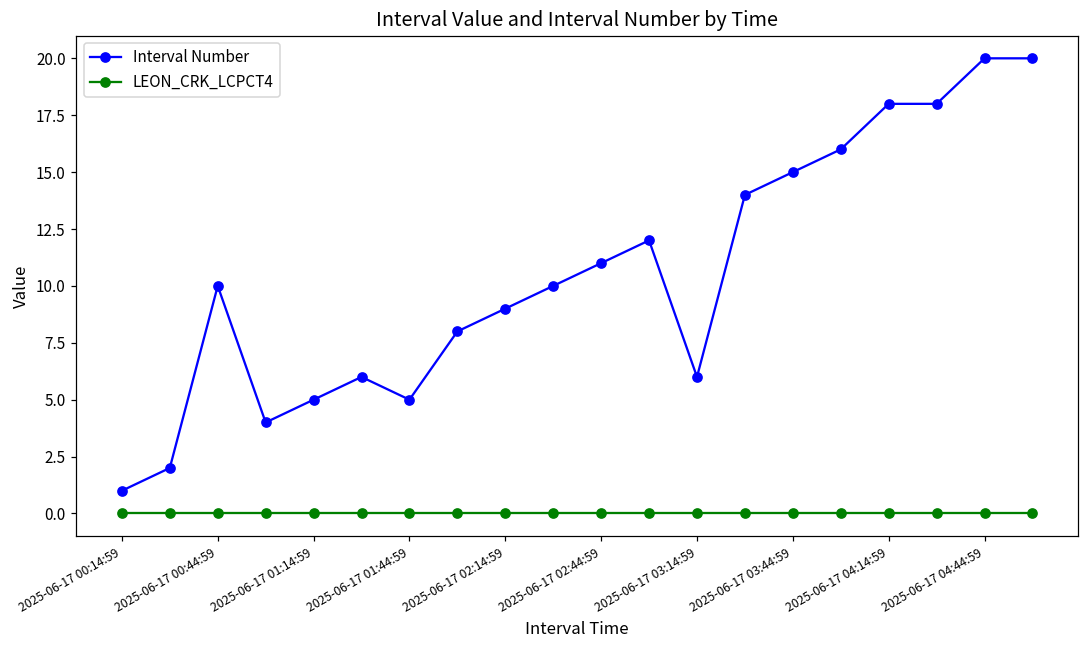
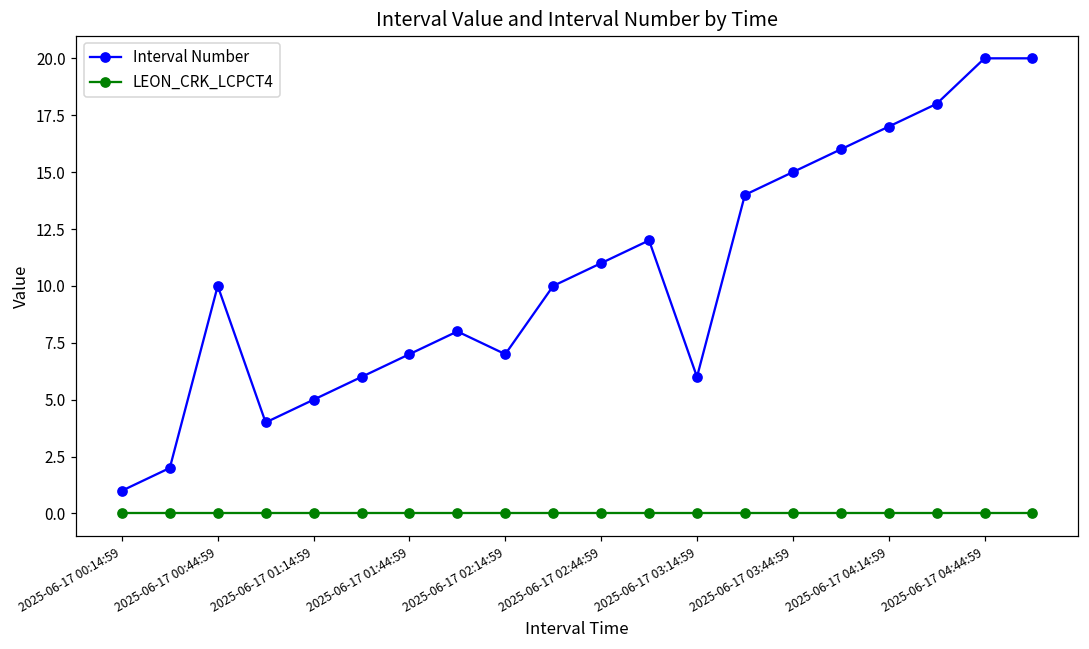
  {
    "Interval Number": {
      "2025-06-17 00:14:59": 1,
      "2025-06-17 00:44:59": 10,
      "2025-06-17 01:14:59": 5,
-     "2025-06-17 01:44:59": 5,
-     "2025-06-17 02:14:59": 9,
+     "2025-06-17 01:44:59": 7,
+     "2025-06-17 02:14:59": 7,
      "2025-06-17 02:44:59": 11,
      "2025-06-17 03:14:59": 6,
      "2025-06-17 03:44:59": 15,
-     "2025-06-17 04:14:59": 18,
+     "2025-06-17 04:14:59": 17,
      "2025-06-17 04:44:59": 20
    },
    "LEON_CRK_LCPCT4": {
      "2025-06-17 00:14:59": 0,
      "2025-06-17 00:44:59": 0,
      "2025-06-17 01:14:59": 0,
      "2025-06-17 01:44:59": 0,
      "2025-06-17 02:14:59": 0,
      "2025-06-17 02:44:59": 0,
      "2025-06-17 03:14:59": 0,
      "2025-06-17 03:44:59": 0,
      "2025-06-17 04:14:59": 0,
      "2025-06-17 04:44:59": 0
    }
  }
